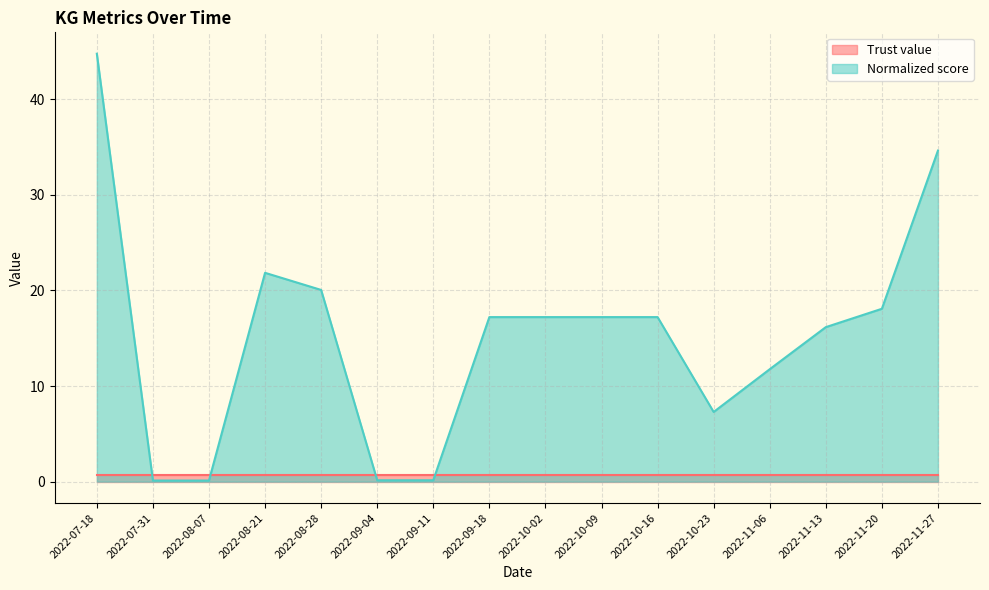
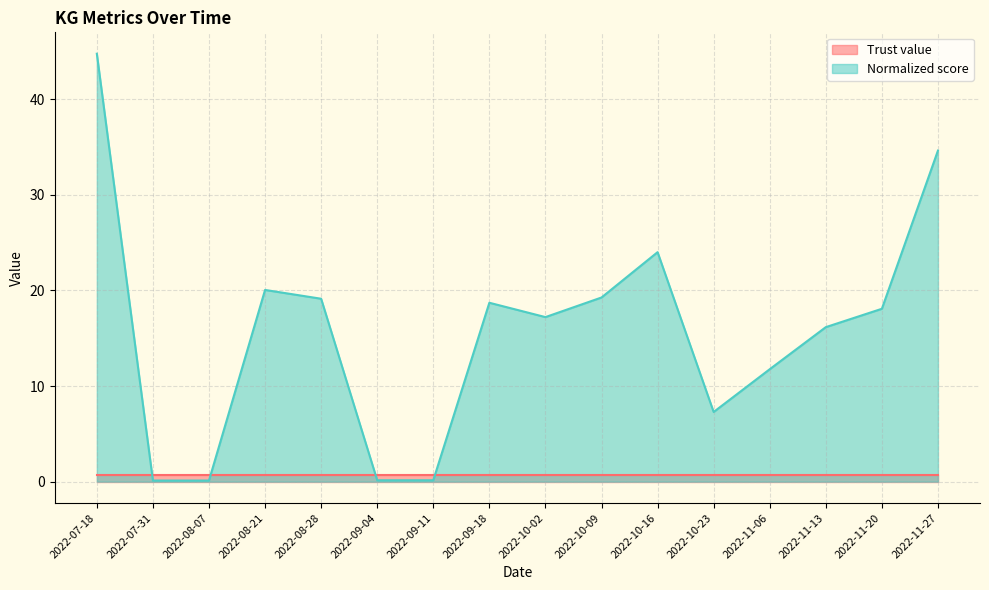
  {
    "Trust value": {
      "2022-07-18": 1,
      "2022-07-31": 1,
      "2022-08-07": 1,
      "2022-08-21": 1,
      "2022-08-28": 1,
      "2022-09-04": 1,
      "2022-09-11": 1,
      "2022-09-18": 1,
      "2022-10-02": 1,
      "2022-10-09": 1,
      "2022-10-16": 1,
      "2022-10-23": 1,
      "2022-11-06": 1,
      "2022-11-13": 1,
      "2022-11-20": 1,
      "2022-11-27": 1
    },
    "Normalized score": {
      "2022-07-18": 45,
      "2022-07-31": 0,
      "2022-08-07": 0,
-     "2022-08-21": 22,
-     "2022-08-28": 20,
+     "2022-08-21": 20,
+     "2022-08-28": 19,
      "2022-09-04": 0,
      "2022-09-11": 0,
-     "2022-09-18": 17,
+     "2022-09-18": 19,
      "2022-10-02": 17,
-     "2022-10-09": 17,
-     "2022-10-16": 17,
+     "2022-10-09": 19,
+     "2022-10-16": 24,
      "2022-10-23": 7,
      "2022-11-06": 12,
      "2022-11-13": 16,
      "2022-11-20": 18,
      "2022-11-27": 35
    }
  }
